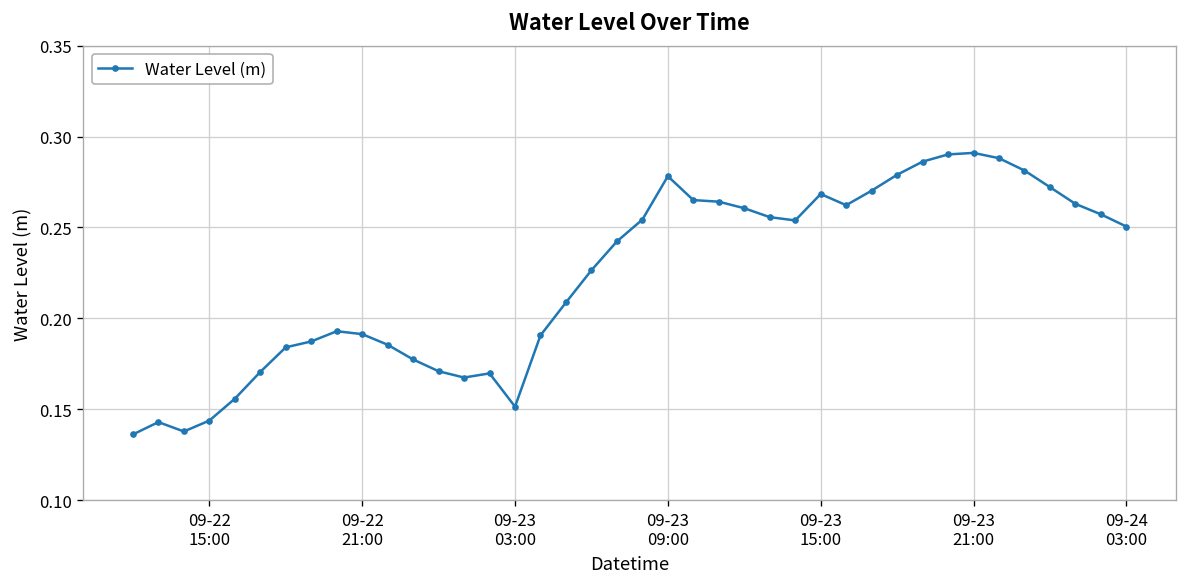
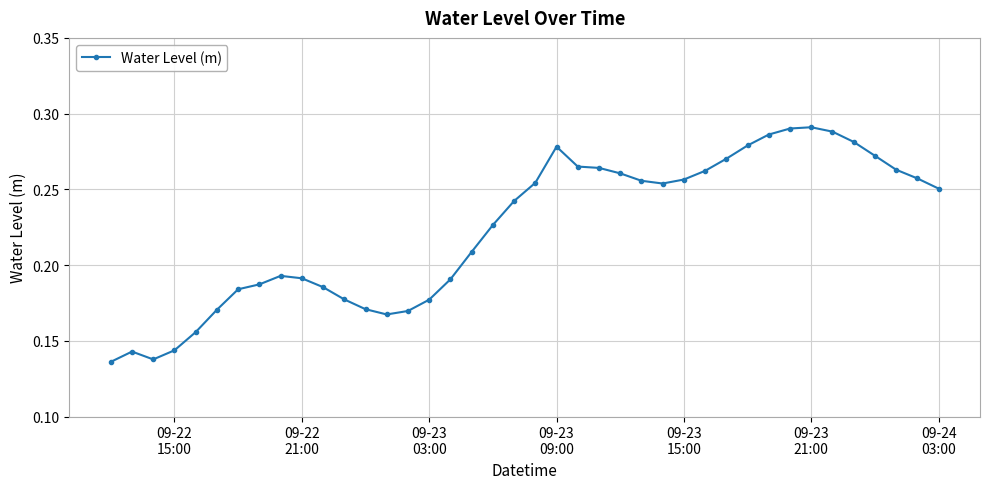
  {
    "09-22 15:00": 0.144,
    "09-22 21:00": 0.191,
-   "09-23 03:00": 0.151,
+   "09-23 03:00": 0.177,
    "09-23 09:00": 0.278,
-   "09-23 15:00": 0.268,
+   "09-23 15:00": 0.256,
    "09-23 21:00": 0.291,
    "09-24 03:00": 0.250
  }
